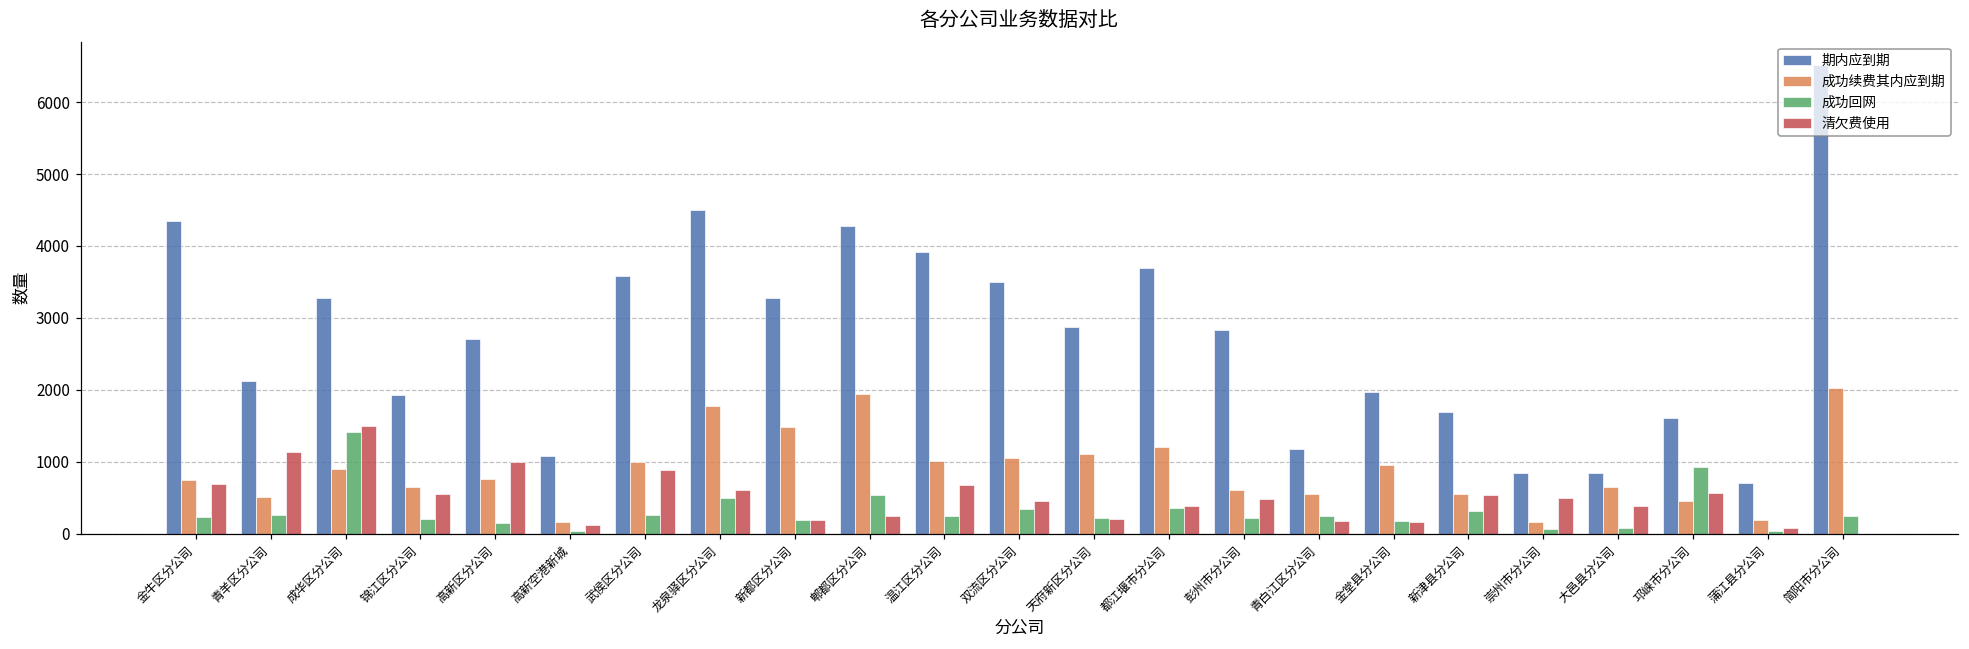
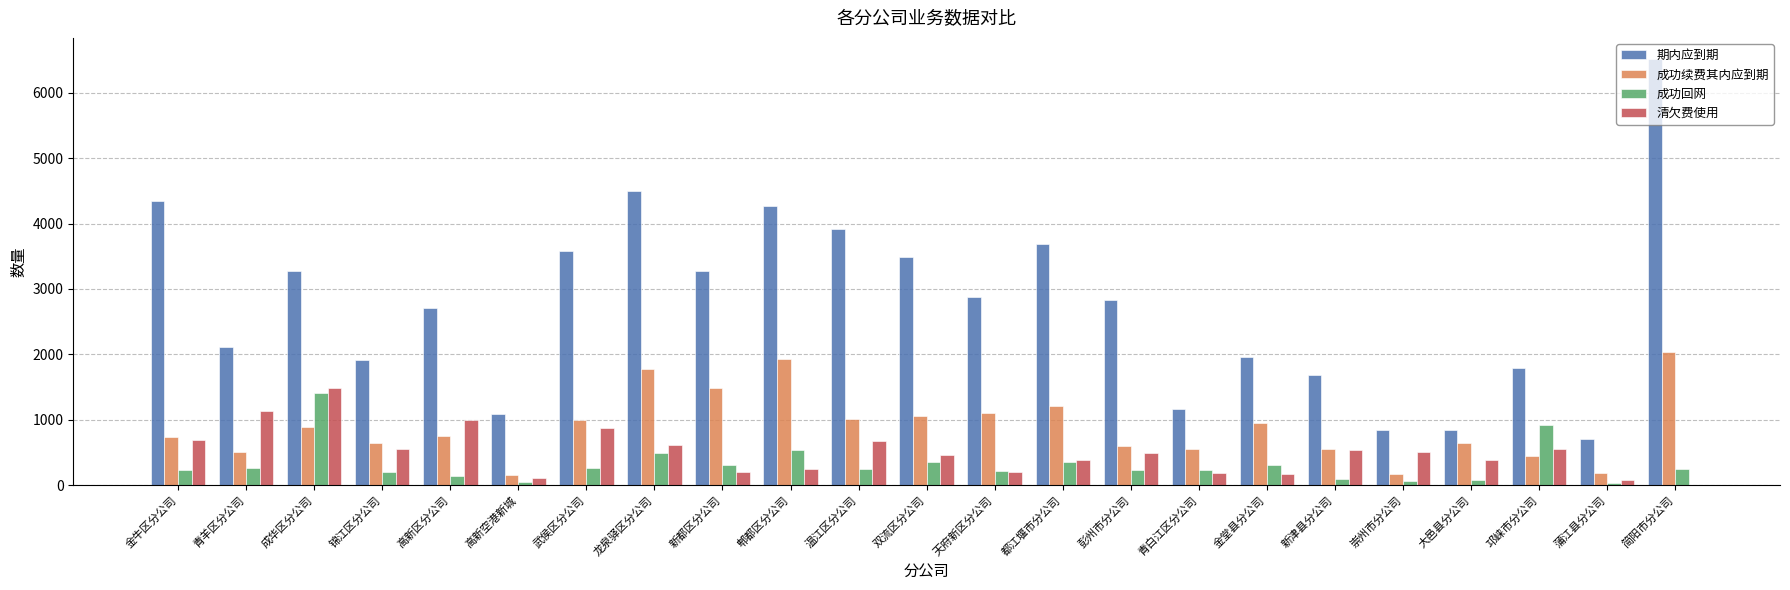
  {
    "期内应到期": {
      "金牛区分公司": 4400,
      "青羊区分公司": 2100,
      "成华区分公司": 3300,
      "锦江区分公司": 1900,
      "高新区分公司": 2700,
      "高新空港新城": 1100,
      "武侯区分公司": 3600,
      "龙泉驿区分公司": 4500,
      "新都区分公司": 3300,
      "郫都区分公司": 4300,
      "温江区分公司": 3900,
      "双流区分公司": 3500,
      "天府新区分公司": 2900,
      "都江堰市分公司": 3700,
      "彭州市分公司": 2800,
      "青白江区分公司": 1200,
      "金堂县分公司": 2000,
      "新津县分公司": 1700,
      "崇州市分公司": 800,
      "大邑县分公司": 800,
-     "邛崃市分公司": 1600,
+     "邛崃市分公司": 1800,
      "蒲江县分公司": 700
    },
    "成功回网": {
      "金牛区分公司": 200,
      "青羊区分公司": 300,
      "成华区分公司": 1400,
      "锦江区分公司": 200,
      "高新区分公司": 100,
      "高新空港新城": 0,
      "武侯区分公司": 300,
      "龙泉驿区分公司": 500,
-     "新都区分公司": 200,
+     "新都区分公司": 300,
      "郫都区分公司": 500,
      "温江区分公司": 200,
      "双流区分公司": 300,
      "天府新区分公司": 200,
      "都江堰市分公司": 400,
      "彭州市分公司": 200,
      "青白江区分公司": 200,
-     "金堂县分公司": 200,
-     "新津县分公司": 300,
+     "金堂县分公司": 300,
+     "新津县分公司": 100,
      "崇州市分公司": 100,
      "大邑县分公司": 100,
      "邛崃市分公司": 900,
      "简阳市分公司": 300
    }
  }
